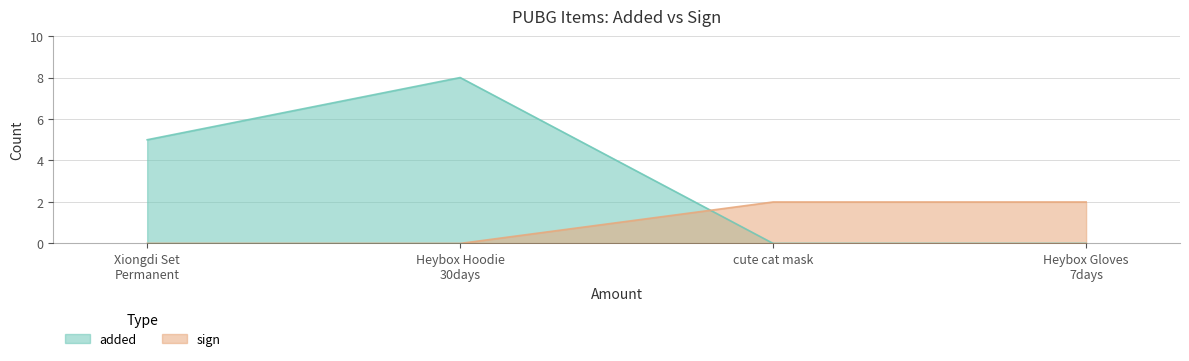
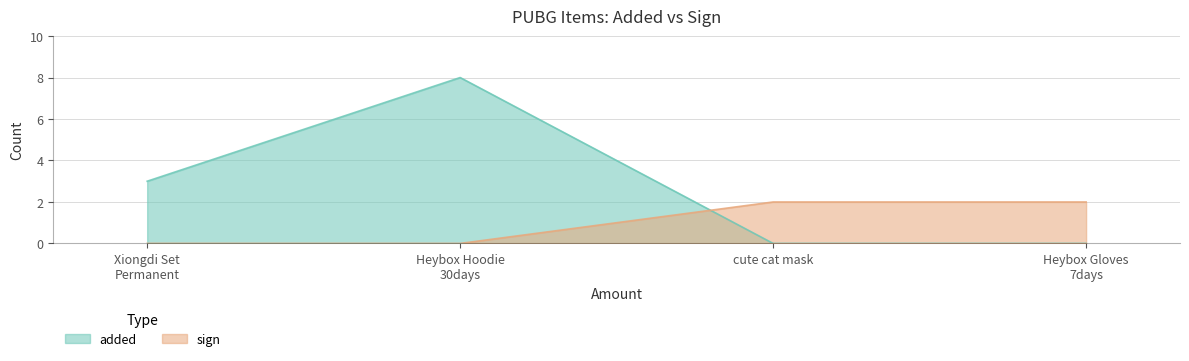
  {
    "added": {
-     "Xiongdi Set Permanent": 5,
+     "Xiongdi Set Permanent": 3,
      "Heybox Hoodie 30days": 8,
      "cute cat mask": 0,
      "Heybox Gloves 7days": 0
    },
    "sign": {
      "Xiongdi Set Permanent": 0,
      "Heybox Hoodie 30days": 0,
      "cute cat mask": 2,
      "Heybox Gloves 7days": 2
    }
  }
